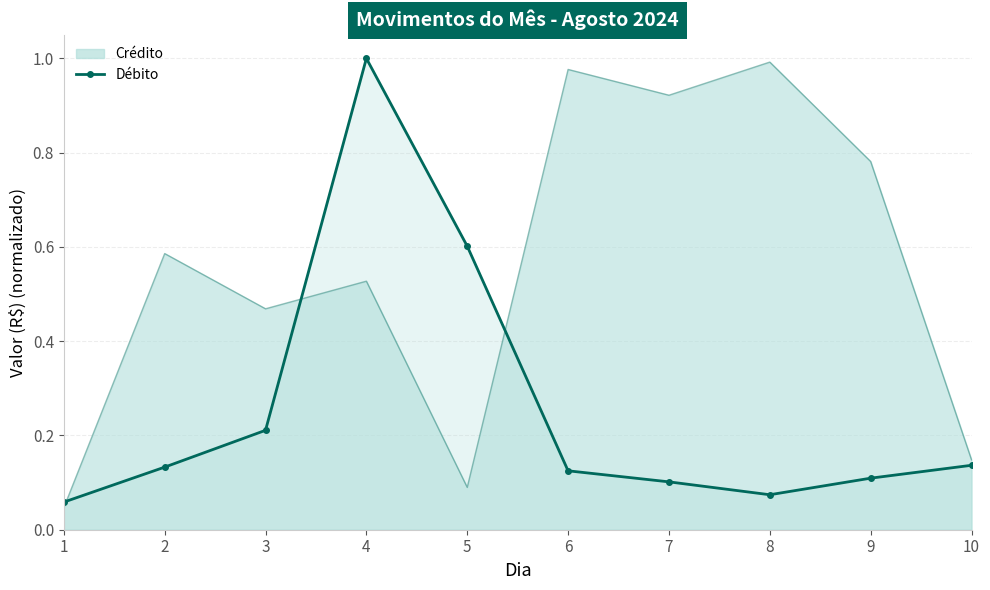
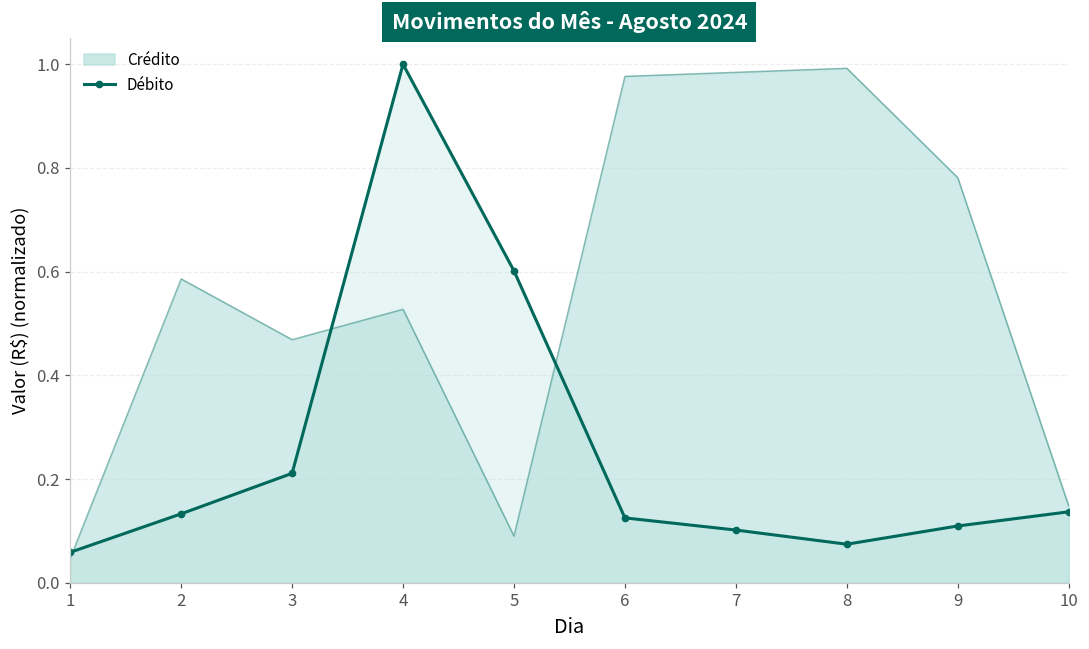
  {
    "Crédito": {
      "1": 0.05,
      "2": 0.59,
      "3": 0.47,
      "4": 0.53,
      "5": 0.09,
      "6": 0.98,
-     "7": 0.92,
+     "7": 0.98,
      "8": 0.99,
      "9": 0.78,
      "10": 0.15
    },
    "Débito": {
      "1": 0.06,
      "2": 0.13,
      "3": 0.21,
      "4": 1.00,
      "5": 0.60,
      "6": 0.13,
      "7": 0.10,
      "8": 0.07,
      "9": 0.11,
      "10": 0.14
    }
  }
